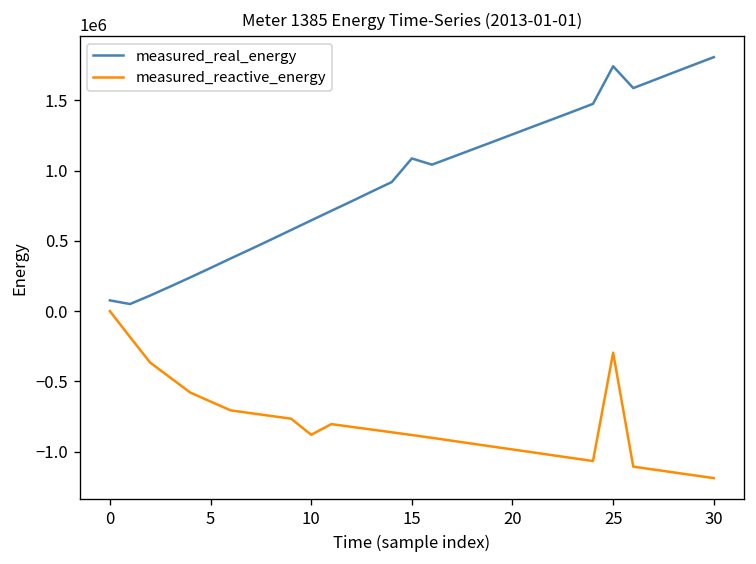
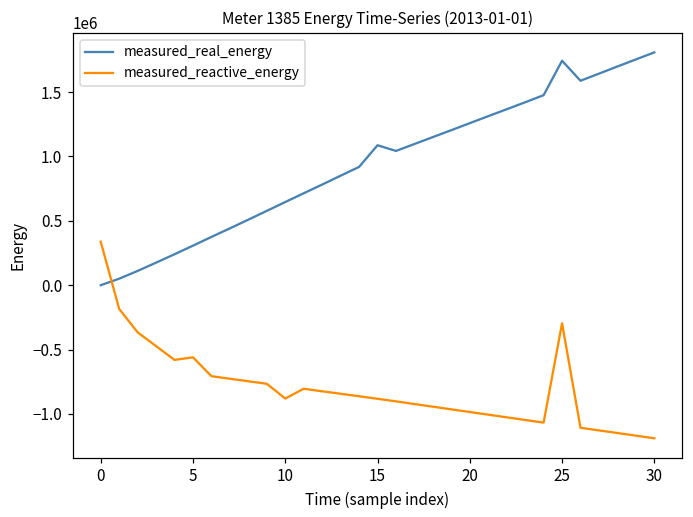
  {
    "measured_real_energy": {
-     "0": 80000,
+     "0": 0,
      "5": 310000,
      "10": 650000,
      "15": 1090000,
      "20": 1260000,
      "25": 1740000,
      "30": 1810000
    },
    "measured_reactive_energy": {
-     "0": 0,
-     "5": -640000,
+     "0": 340000,
+     "5": -560000,
      "10": -880000,
      "15": -880000,
      "20": -980000,
      "25": -300000,
      "30": -1190000
    }
  }
